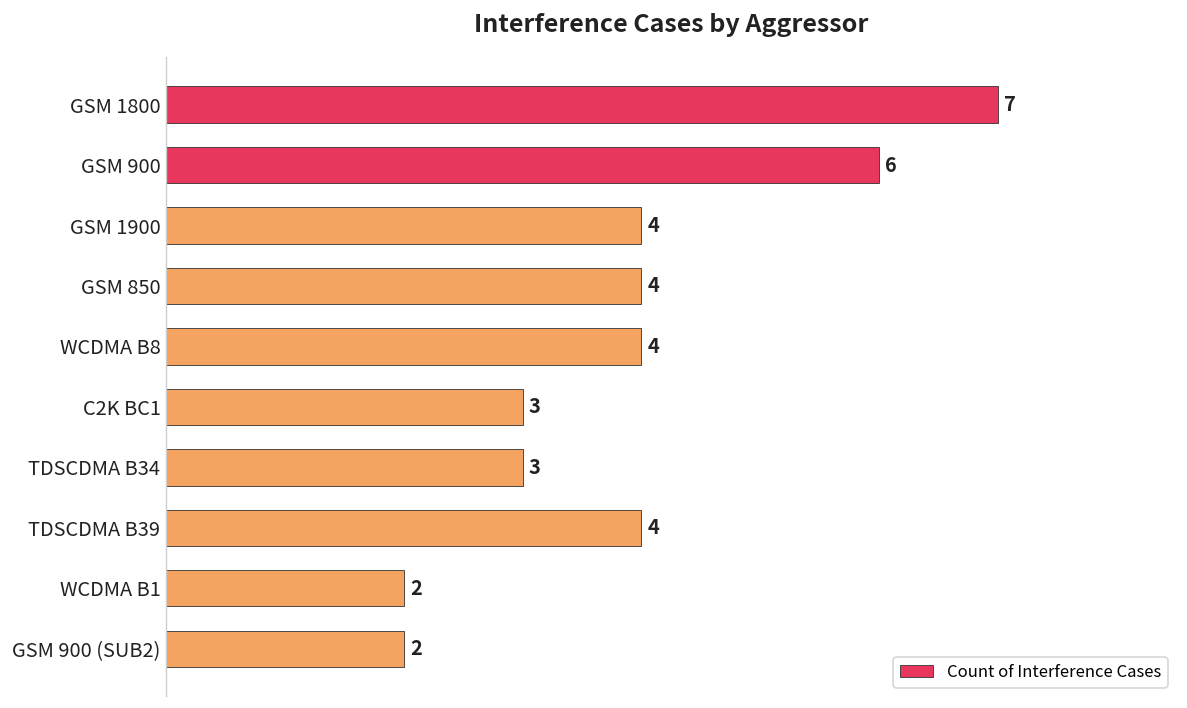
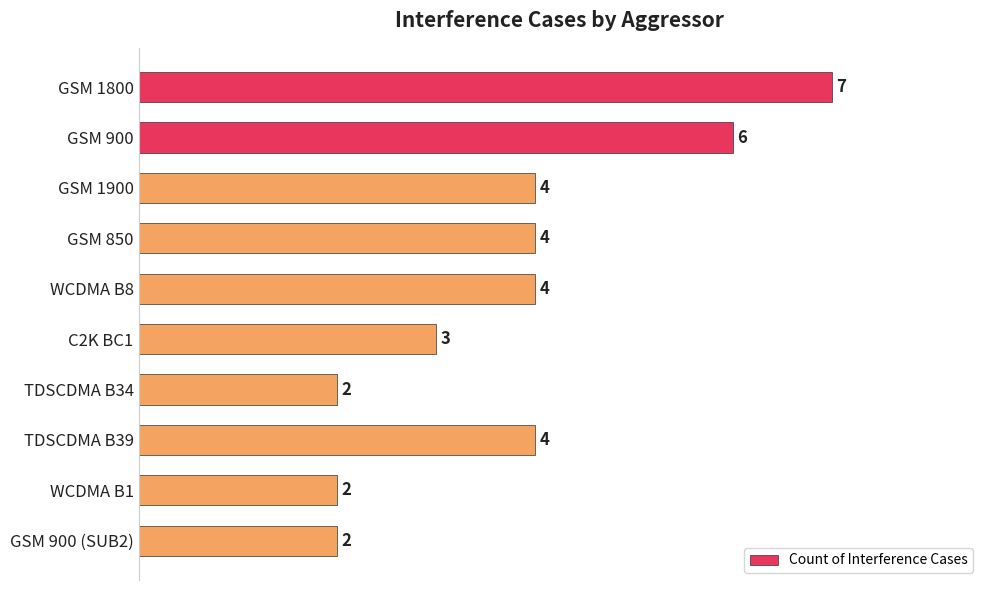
  {
    "GSM 1800": 7,
    "GSM 900": 6,
    "GSM 1900": 4,
    "GSM 850": 4,
    "WCDMA B8": 4,
    "C2K BC1": 3,
-   "TDSCDMA B34": 3,
+   "TDSCDMA B34": 2,
    "TDSCDMA B39": 4,
    "WCDMA B1": 2,
    "GSM 900 (SUB2)": 2
  }
